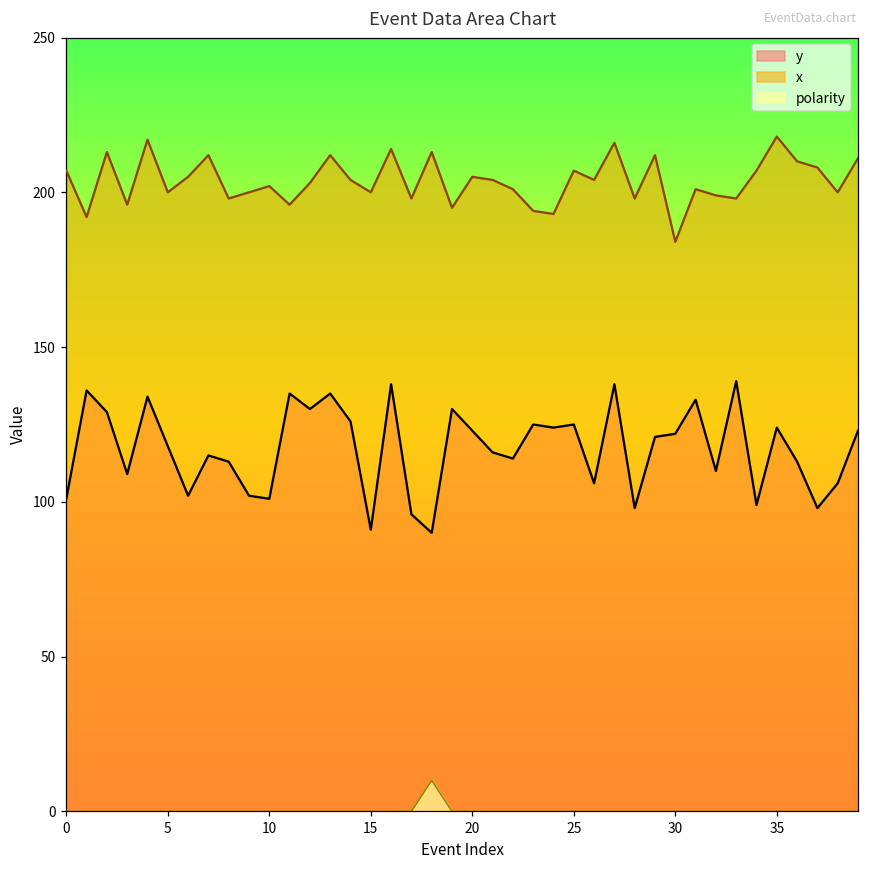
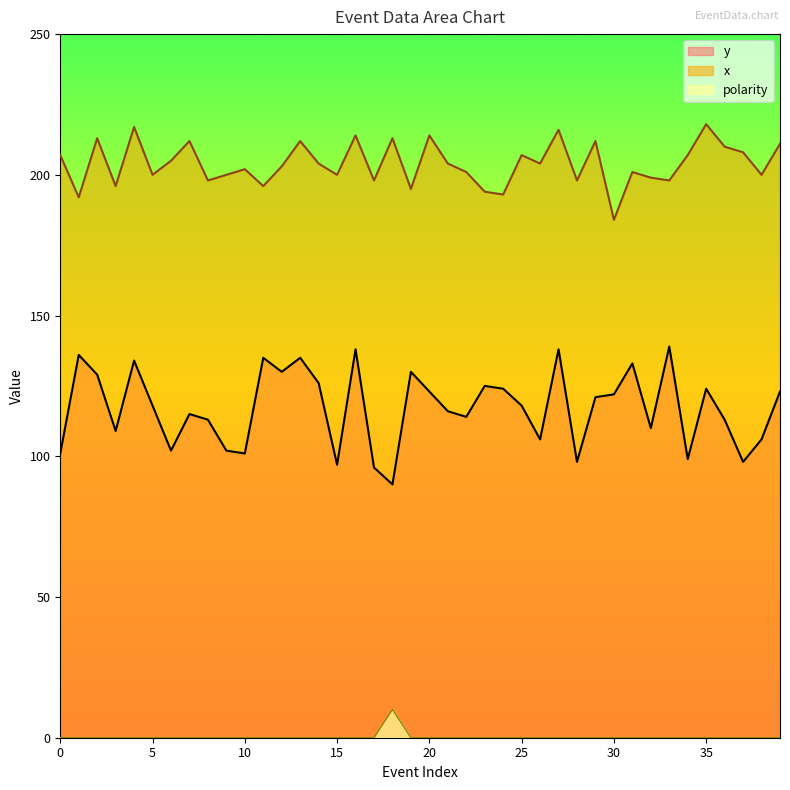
  {
    "y": {
      "0": 101,
      "5": 118,
      "10": 101,
-     "15": 91,
+     "15": 97,
      "20": 123,
-     "25": 125,
+     "25": 118,
      "30": 122,
      "35": 124
    },
    "x": {
      "0": 207,
      "5": 200,
      "10": 202,
      "15": 200,
-     "20": 205,
+     "20": 214,
      "25": 207,
      "30": 184,
      "35": 218
    },
    "polarity": {
      "0": 0,
      "5": 0,
      "10": 0,
      "15": 0,
      "20": 0,
      "25": 0,
      "30": 0,
      "35": 0
    }
  }
